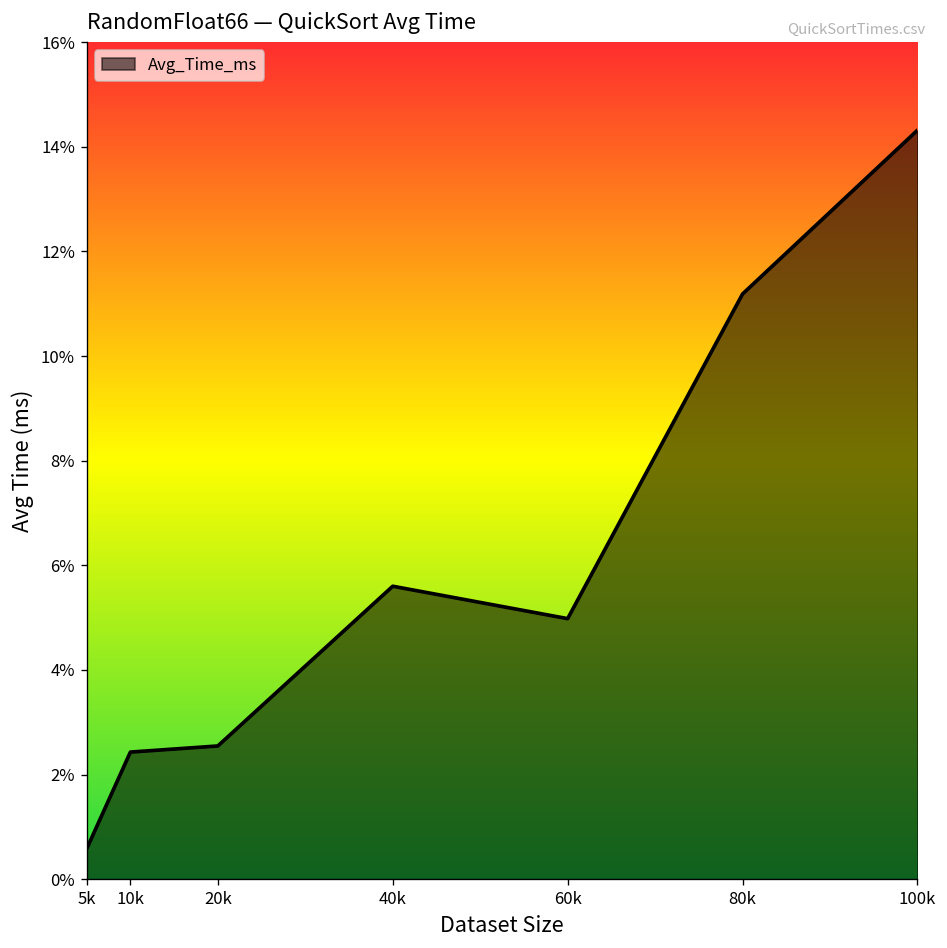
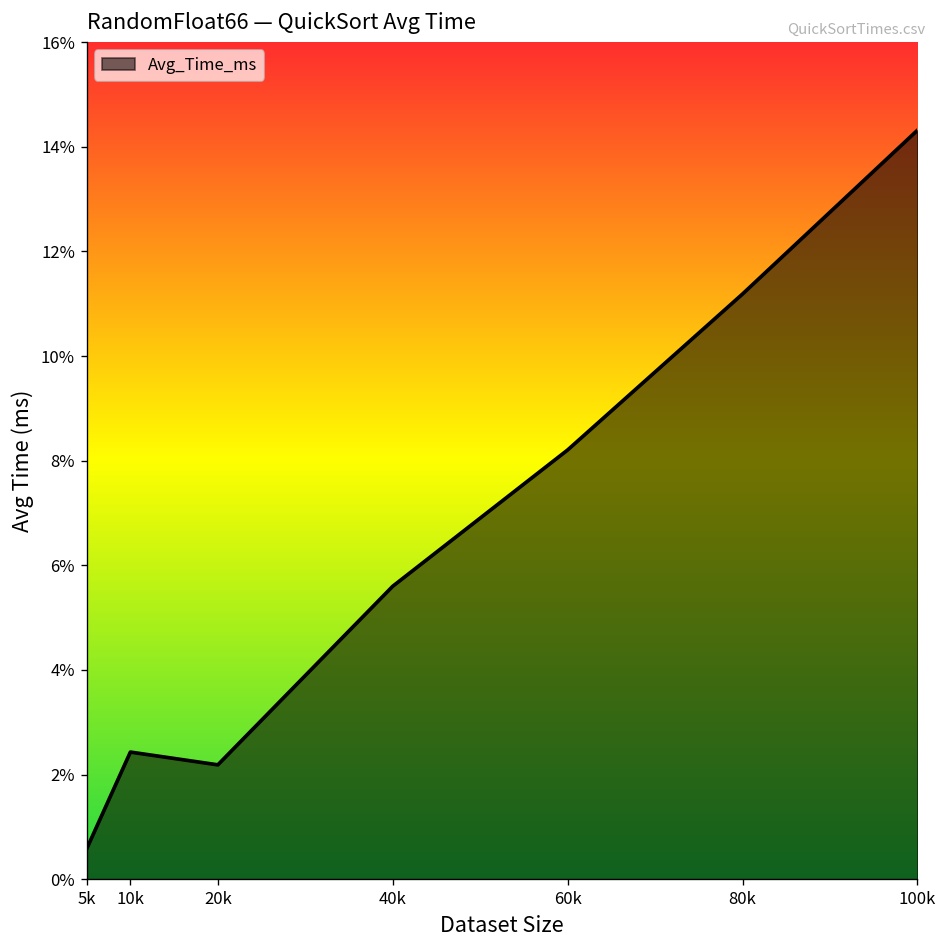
  {
    "5k": "0.6%",
    "10k": "2.4%",
-   "20k": "2.5%",
+   "20k": "2.2%",
    "40k": "5.6%",
-   "60k": "5.0%",
+   "60k": "8.2%",
    "80k": "11.2%",
    "100k": "14.3%"
  }
